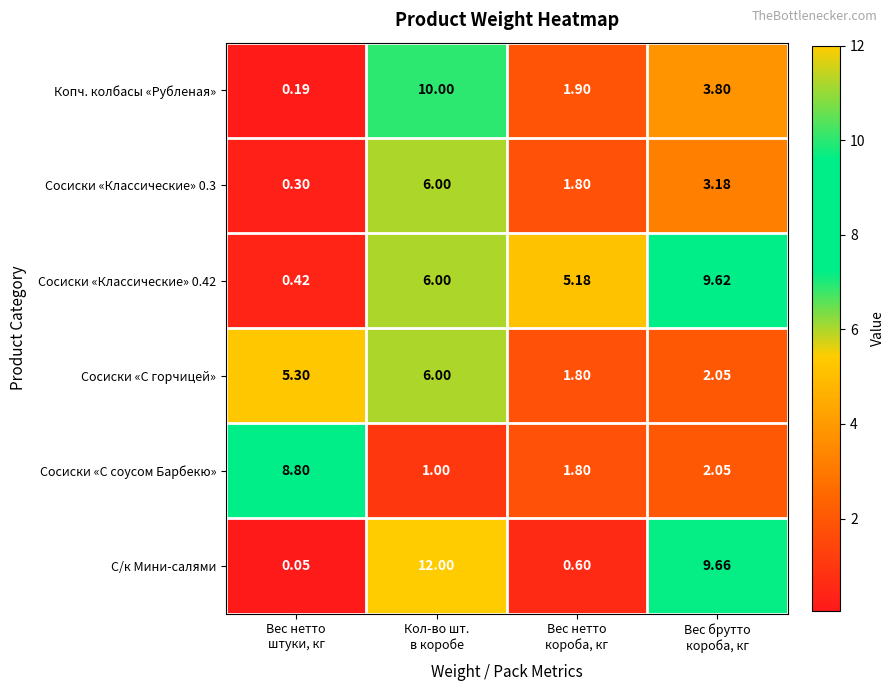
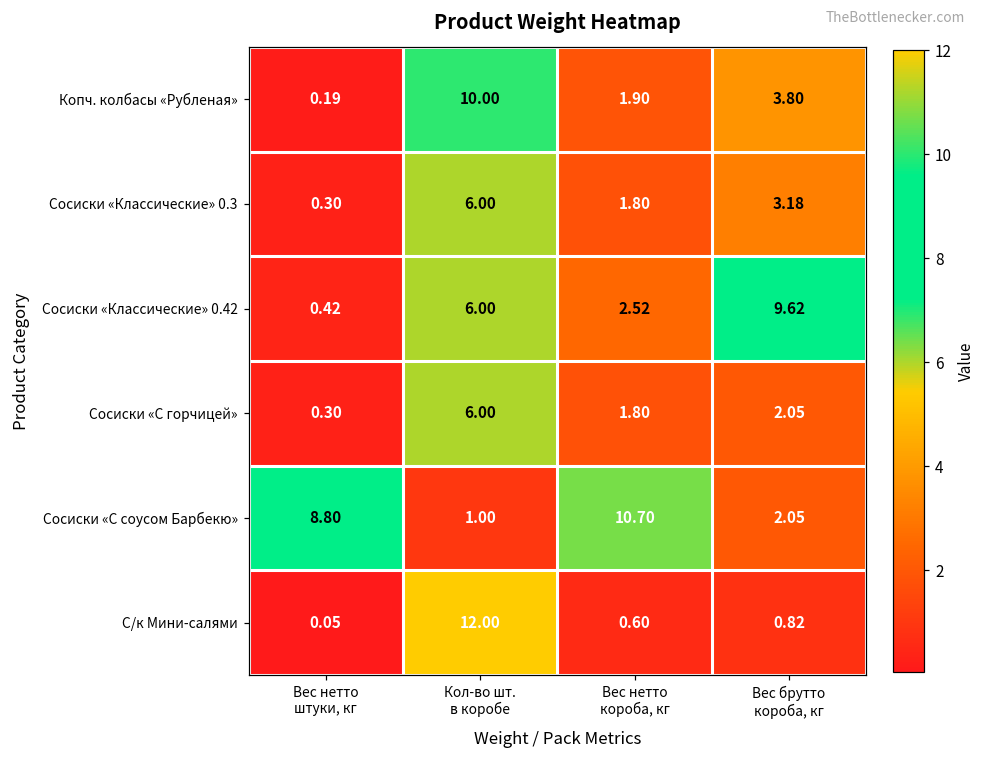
  {
    "Копч. колбасы «Рубленая»": {
      "Вес нетто штуки, кг": 0.19,
      "Кол-во шт. в коробе": 10.00,
      "Вес нетто короба, кг": 1.90,
      "Вес брутто короба, кг": 3.80
    },
    "Сосиски «Классические» 0.3": {
      "Вес нетто штуки, кг": 0.30,
      "Кол-во шт. в коробе": 6.00,
      "Вес нетто короба, кг": 1.80,
      "Вес брутто короба, кг": 3.18
    },
    "Сосиски «Классические» 0.42": {
      "Вес нетто штуки, кг": 0.42,
      "Кол-во шт. в коробе": 6.00,
-     "Вес нетто короба, кг": 5.18,
+     "Вес нетто короба, кг": 2.52,
      "Вес брутто короба, кг": 9.62
    },
    "Сосиски «С горчицей»": {
-     "Вес нетто штуки, кг": 5.30,
+     "Вес нетто штуки, кг": 0.30,
      "Кол-во шт. в коробе": 6.00,
      "Вес нетто короба, кг": 1.80,
      "Вес брутто короба, кг": 2.05
    },
    "Сосиски «С соусом Барбекю»": {
      "Вес нетто штуки, кг": 8.80,
      "Кол-во шт. в коробе": 1.00,
-     "Вес нетто короба, кг": 1.80,
+     "Вес нетто короба, кг": 10.70,
      "Вес брутто короба, кг": 2.05
    },
    "С/к Мини-салями": {
      "Вес нетто штуки, кг": 0.05,
      "Кол-во шт. в коробе": 12.00,
      "Вес нетто короба, кг": 0.60,
-     "Вес брутто короба, кг": 9.66
+     "Вес брутто короба, кг": 0.82
    }
  }
